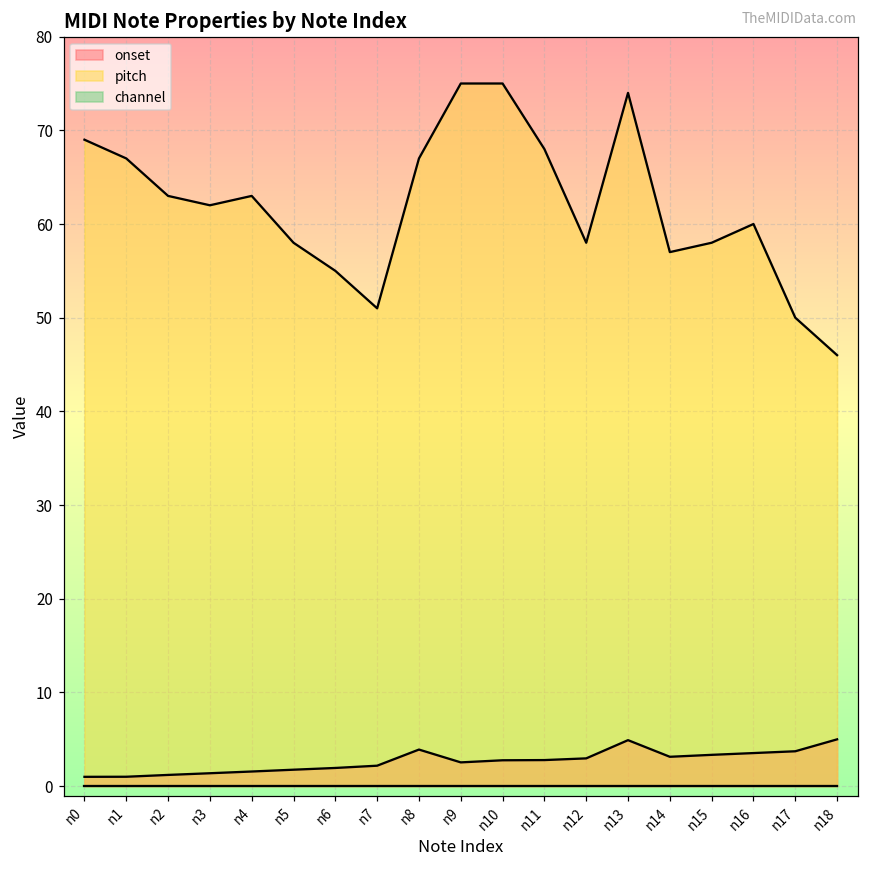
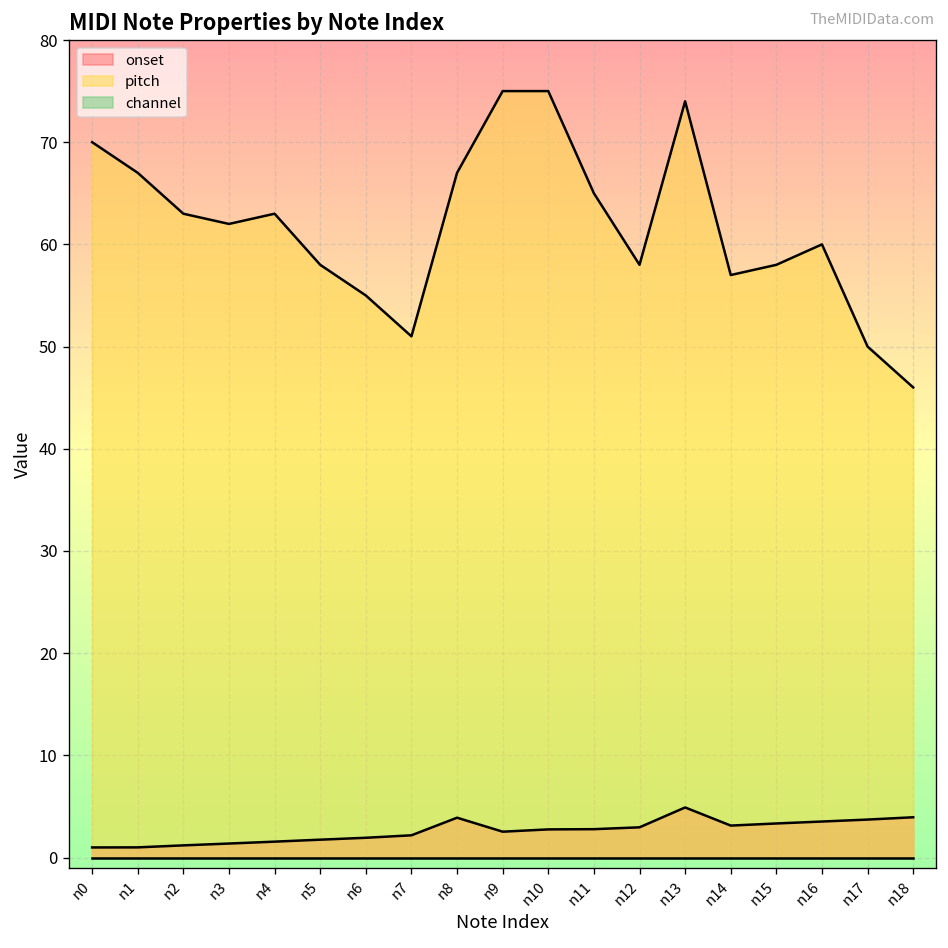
  {
    "onset": {
      "n0": 1,
      "n1": 1,
      "n2": 1,
      "n3": 1,
      "n4": 2,
      "n5": 2,
      "n6": 2,
      "n7": 2,
      "n8": 4,
      "n9": 3,
      "n10": 3,
      "n11": 3,
      "n12": 3,
      "n13": 5,
      "n14": 3,
      "n15": 3,
      "n16": 4,
      "n17": 4,
-     "n18": 5
+     "n18": 4
    },
    "pitch": {
-     "n0": 69,
+     "n0": 70,
      "n1": 67,
      "n2": 63,
      "n3": 62,
      "n4": 63,
      "n5": 58,
      "n6": 55,
      "n7": 51,
      "n8": 67,
      "n9": 75,
      "n10": 75,
-     "n11": 68,
+     "n11": 65,
      "n12": 58,
      "n13": 74,
      "n14": 57,
      "n15": 58,
      "n16": 60,
      "n17": 50,
      "n18": 46
    },
    "channel": {
      "n0": 0,
      "n1": 0,
      "n2": 0,
      "n3": 0,
      "n4": 0,
      "n5": 0,
      "n6": 0,
      "n7": 0,
      "n8": 0,
      "n9": 0,
      "n10": 0,
      "n11": 0,
      "n12": 0,
      "n13": 0,
      "n14": 0,
      "n15": 0,
      "n16": 0,
      "n17": 0,
      "n18": 0
    }
  }
